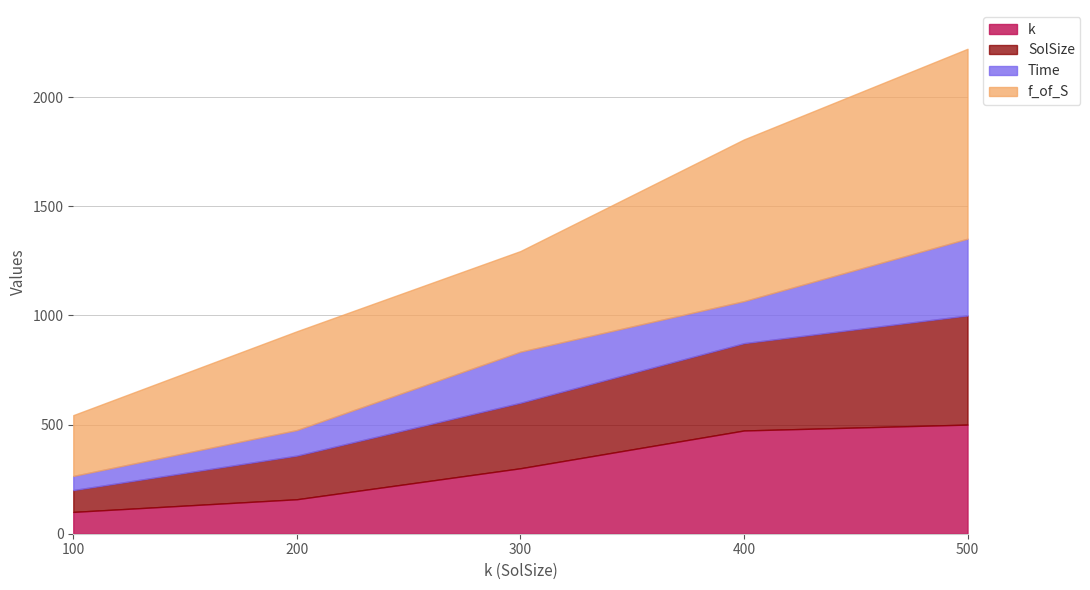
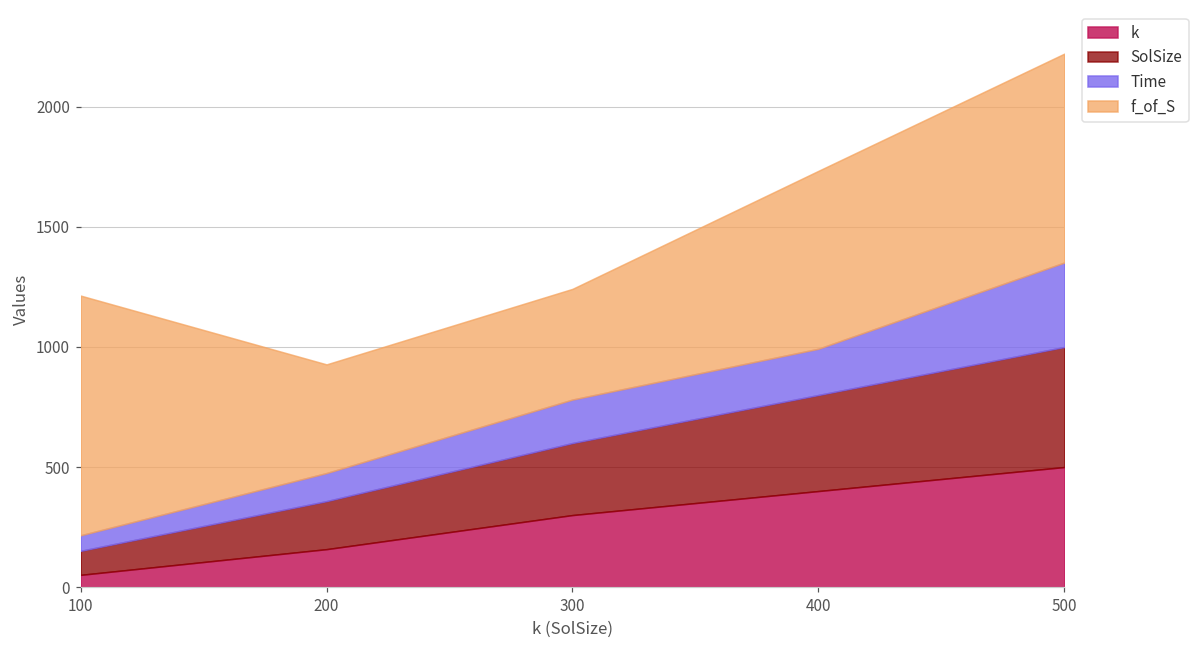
  {
    "k": {
-     "100": 100,
+     "100": 50,
      "200": 160,
      "300": 300,
-     "400": 470,
+     "400": 400,
      "500": 500
    },
    "SolSize": {
      "100": 100,
      "200": 200,
      "300": 300,
      "400": 400,
      "500": 500
    },
    "Time": {
      "100": 60,
      "200": 120,
-     "300": 230,
+     "300": 180,
      "400": 190,
      "500": 350
    },
    "f_of_S": {
-     "100": 280,
+     "100": 1000,
      "200": 450,
      "300": 460,
      "400": 740,
      "500": 870
    }
  }
